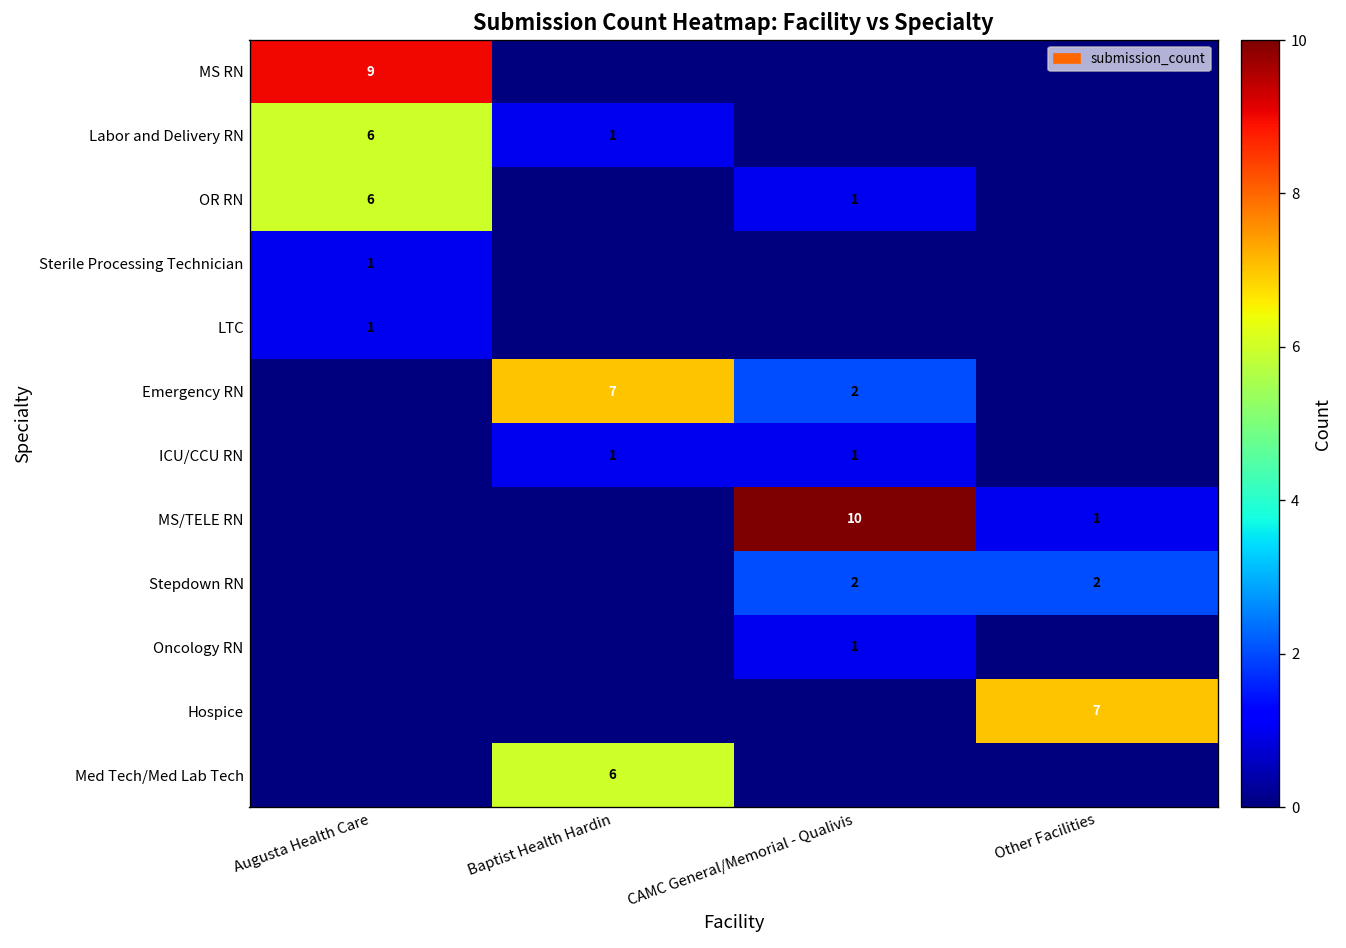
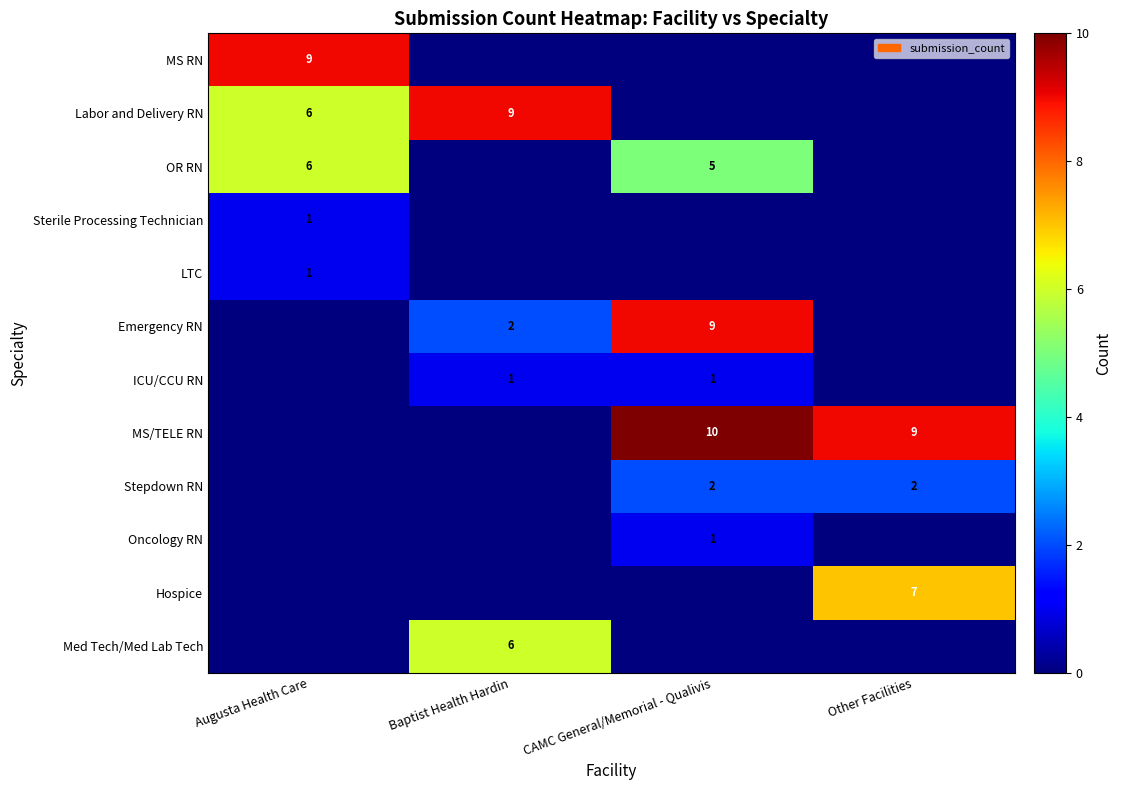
  {
    "MS RN": {
      "Augusta Health Care": 9
    },
    "Labor and Delivery RN": {
      "Augusta Health Care": 6,
-     "Baptist Health Hardin": 1
+     "Baptist Health Hardin": 9
    },
    "OR RN": {
      "Augusta Health Care": 6,
-     "CAMC General/Memorial - Qualivis": 1
+     "CAMC General/Memorial - Qualivis": 5
    },
    "Sterile Processing Technician": {
      "Augusta Health Care": 1
    },
    "LTC": {
      "Augusta Health Care": 1
    },
    "Emergency RN": {
-     "Baptist Health Hardin": 7,
-     "CAMC General/Memorial - Qualivis": 2
+     "Baptist Health Hardin": 2,
+     "CAMC General/Memorial - Qualivis": 9
    },
    "ICU/CCU RN": {
      "Baptist Health Hardin": 1,
      "CAMC General/Memorial - Qualivis": 1
    },
    "MS/TELE RN": {
      "CAMC General/Memorial - Qualivis": 10,
-     "Other Facilities": 1
+     "Other Facilities": 9
    },
    "Stepdown RN": {
      "CAMC General/Memorial - Qualivis": 2,
      "Other Facilities": 2
    },
    "Oncology RN": {
      "CAMC General/Memorial - Qualivis": 1
    },
    "Hospice": {
      "Other Facilities": 7
    },
    "Med Tech/Med Lab Tech": {
      "Baptist Health Hardin": 6
    }
  }
